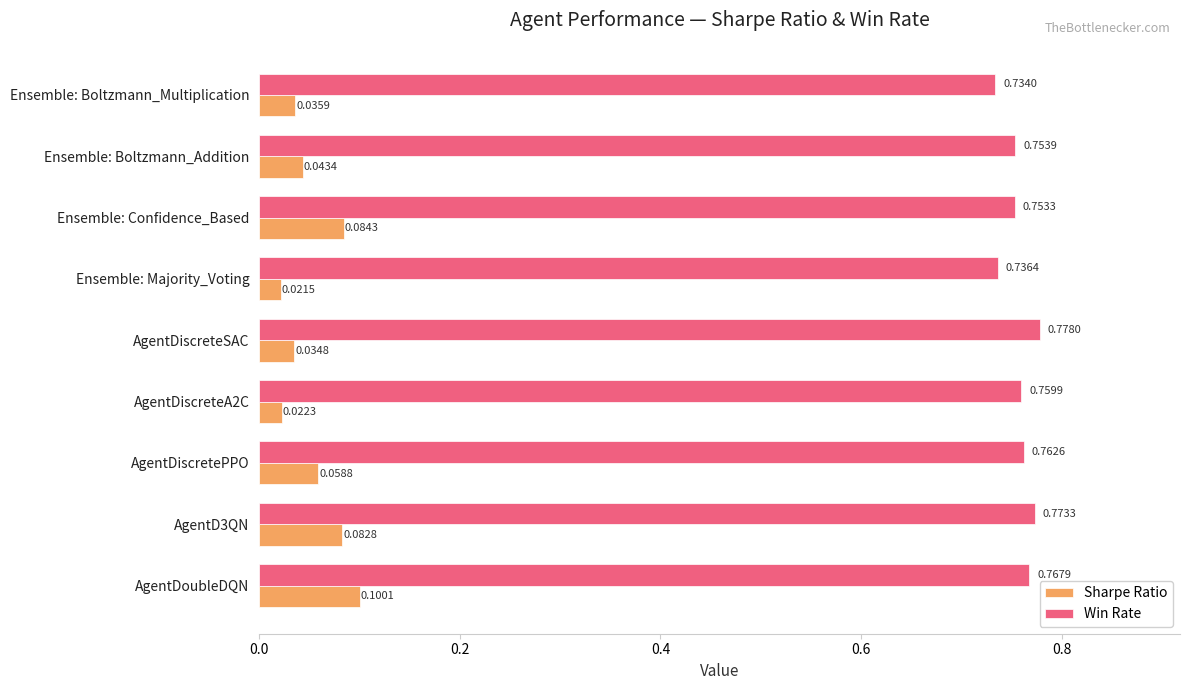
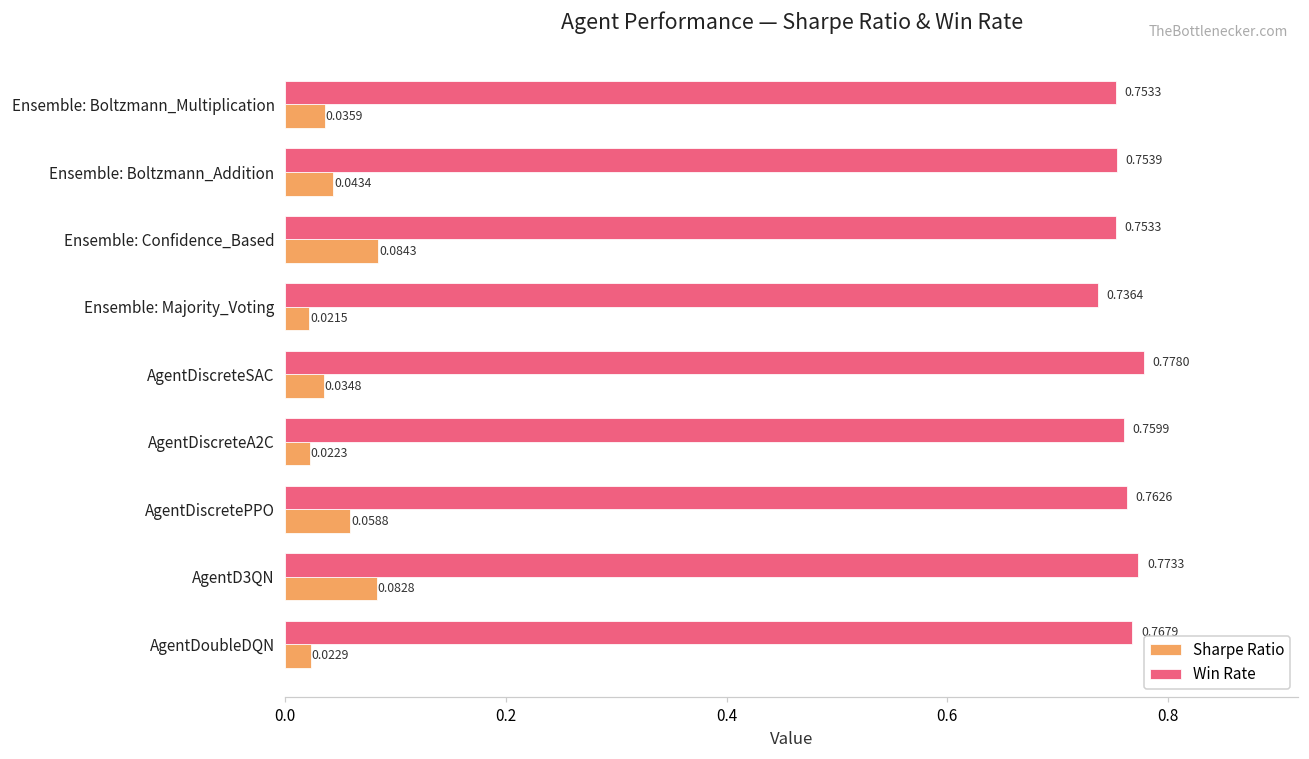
  {
    "Sharpe Ratio": {
      "Ensemble: Boltzmann_Multiplication": 0.0359,
      "Ensemble: Boltzmann_Addition": 0.0434,
      "Ensemble: Confidence_Based": 0.0843,
      "Ensemble: Majority_Voting": 0.0215,
      "AgentDiscreteSAC": 0.0348,
      "AgentDiscreteA2C": 0.0223,
      "AgentDiscretePPO": 0.0588,
      "AgentD3QN": 0.0828,
-     "AgentDoubleDQN": 0.1001
+     "AgentDoubleDQN": 0.0229
    },
    "Win Rate": {
-     "Ensemble: Boltzmann_Multiplication": 0.7340,
+     "Ensemble: Boltzmann_Multiplication": 0.7533,
      "Ensemble: Boltzmann_Addition": 0.7539,
      "Ensemble: Confidence_Based": 0.7533,
      "Ensemble: Majority_Voting": 0.7364,
      "AgentDiscreteSAC": 0.7780,
      "AgentDiscreteA2C": 0.7599,
      "AgentDiscretePPO": 0.7626,
      "AgentD3QN": 0.7733,
      "AgentDoubleDQN": 0.7679
    }
  }
